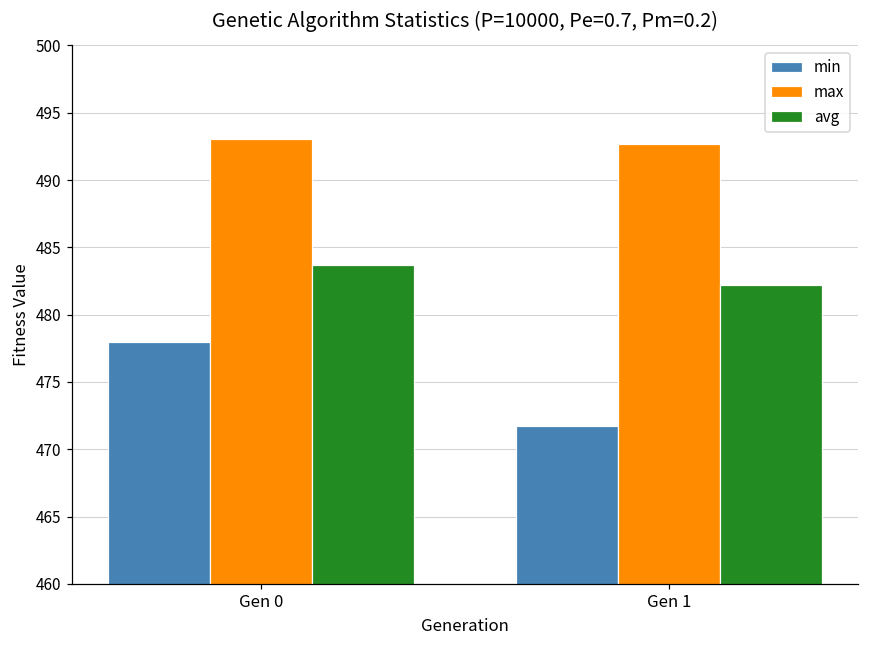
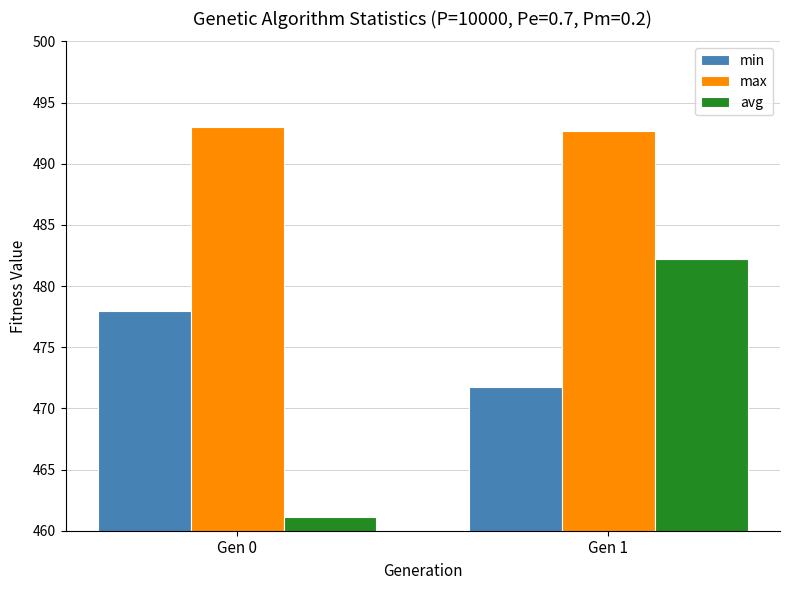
  {
    "min": {
      "Gen 0": 477.9,
      "Gen 1": 471.8
    },
    "max": {
      "Gen 0": 493.0,
      "Gen 1": 492.7
    },
    "avg": {
-     "Gen 0": 483.7,
+     "Gen 0": 461.1,
      "Gen 1": 482.2
    }
  }
